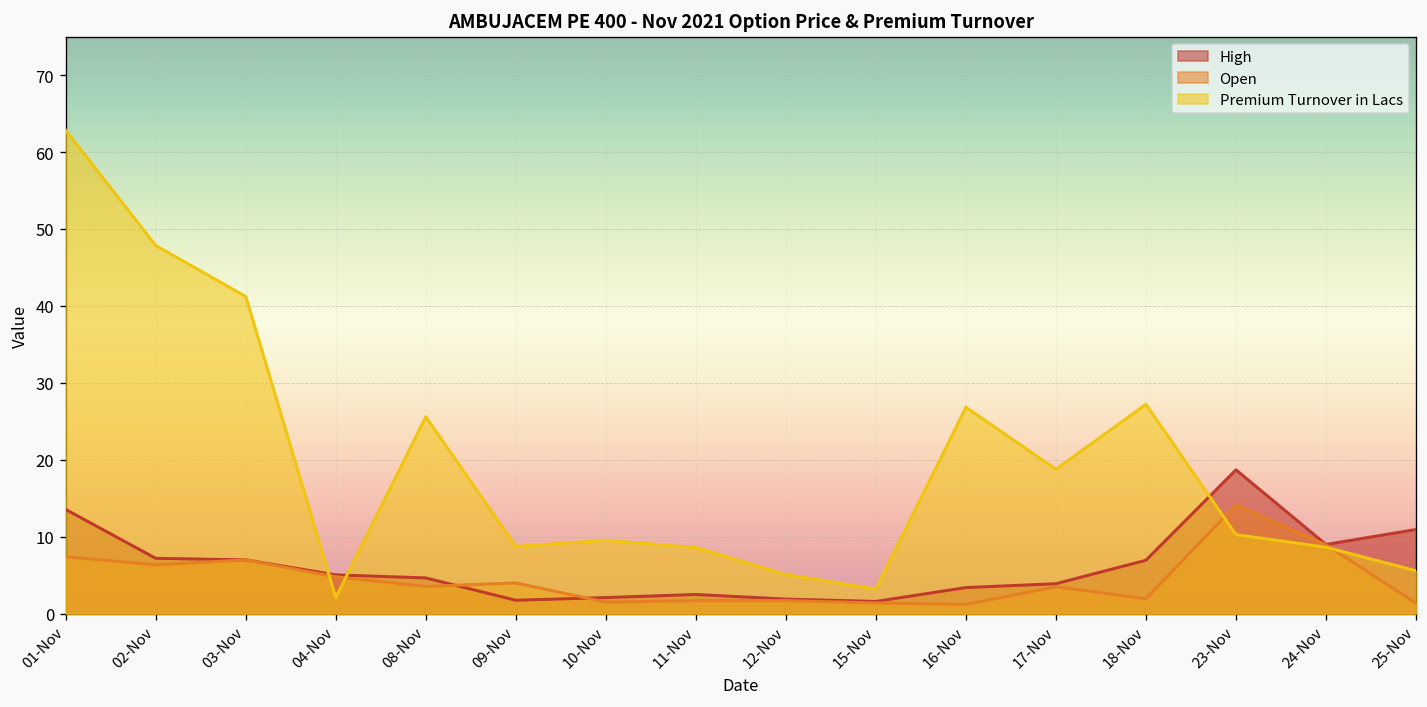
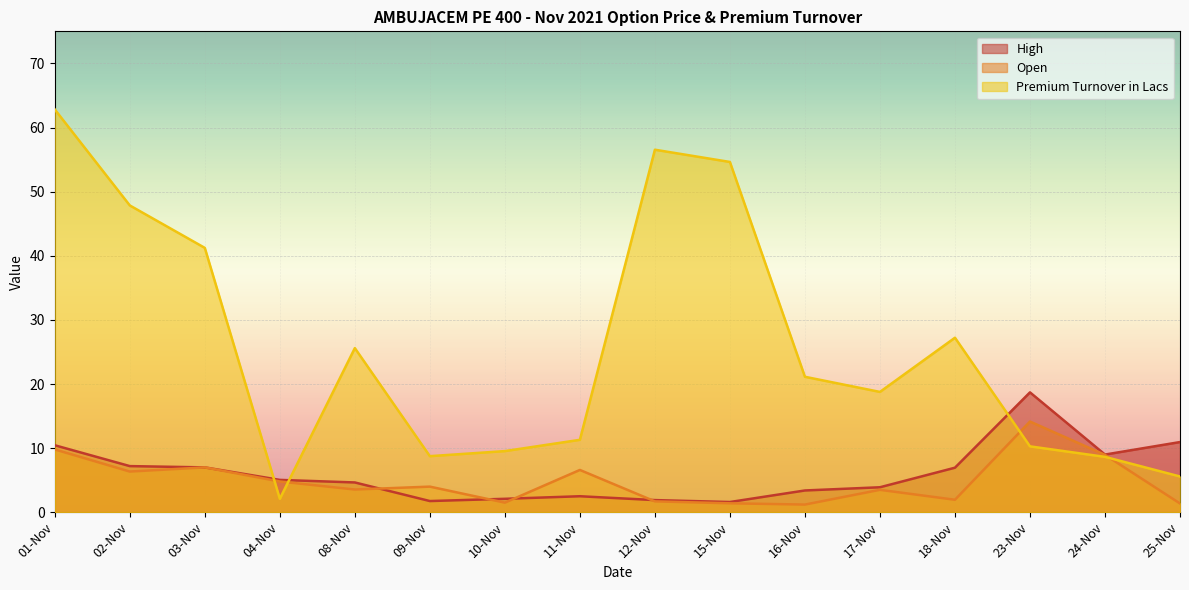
  {
    "High": {
-     "01-Nov": 14,
+     "01-Nov": 10,
      "02-Nov": 7,
      "08-Nov": 5,
      "09-Nov": 2,
      "10-Nov": 2,
      "11-Nov": 3,
      "16-Nov": 3,
      "18-Nov": 7,
      "23-Nov": 19,
      "25-Nov": 11
    },
    "Open": {
-     "01-Nov": 7,
+     "01-Nov": 10,
      "02-Nov": 6,
      "08-Nov": 4,
      "09-Nov": 4,
      "10-Nov": 2,
-     "11-Nov": 2,
+     "11-Nov": 7,
      "16-Nov": 1,
      "18-Nov": 2,
      "23-Nov": 14,
      "25-Nov": 1
    },
    "Premium Turnover in Lacs": {
      "01-Nov": 63,
      "02-Nov": 48,
      "03-Nov": 41,
      "04-Nov": 2,
      "08-Nov": 26,
      "09-Nov": 9,
      "10-Nov": 10,
-     "11-Nov": 9,
-     "12-Nov": 5,
-     "15-Nov": 3,
-     "16-Nov": 27,
+     "11-Nov": 11,
+     "12-Nov": 57,
+     "15-Nov": 55,
+     "16-Nov": 21,
      "17-Nov": 19,
      "18-Nov": 27,
      "23-Nov": 10,
      "25-Nov": 6
    }
  }
